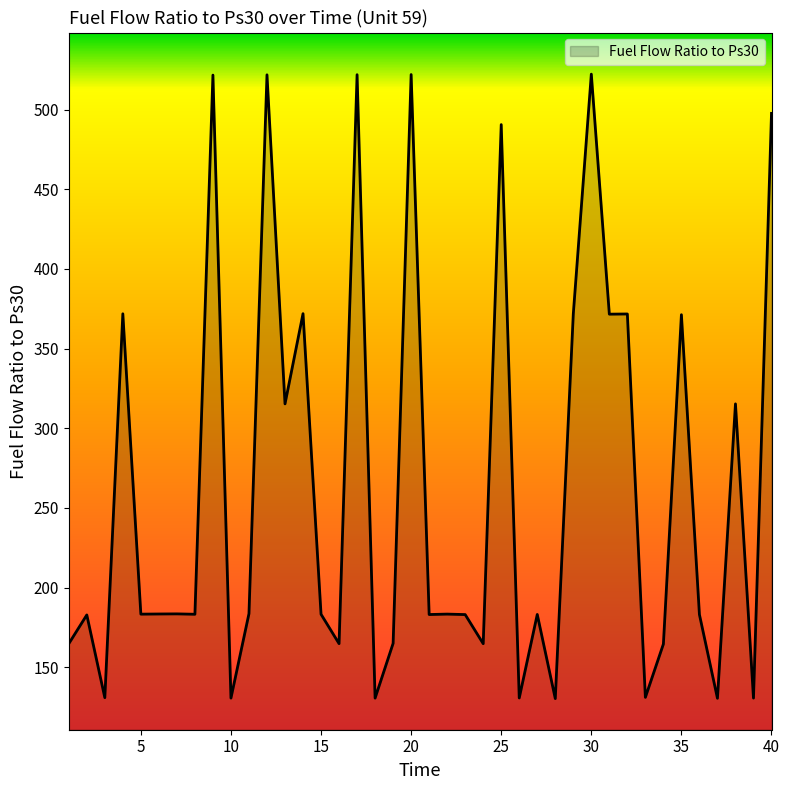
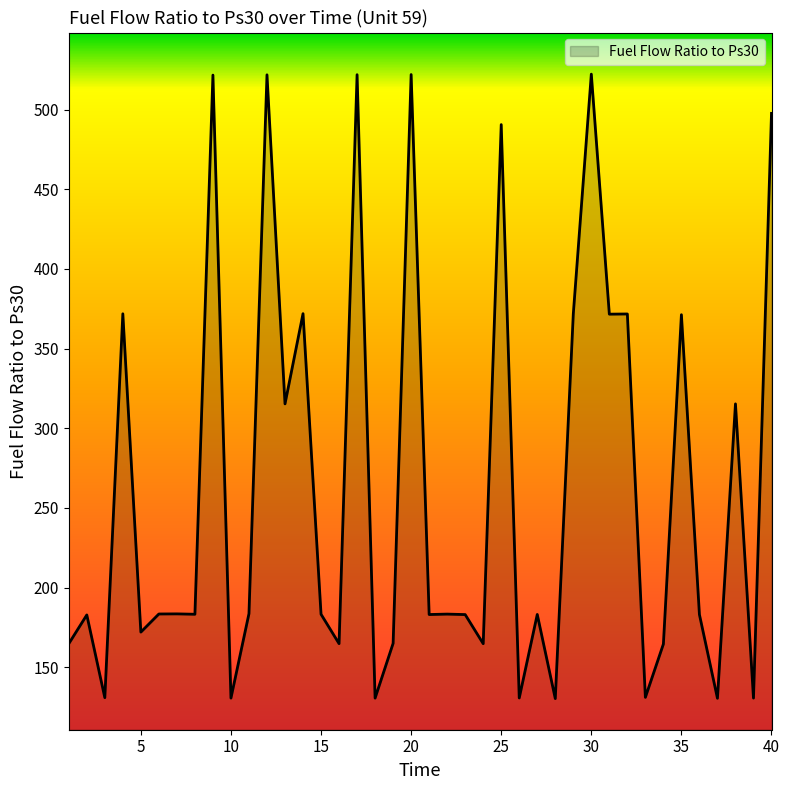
  {
-   "5": 183,
+   "5": 172,
    "10": 131,
    "15": 183,
    "20": 522,
    "25": 491,
    "30": 522,
    "35": 371,
    "40": 498
  }
